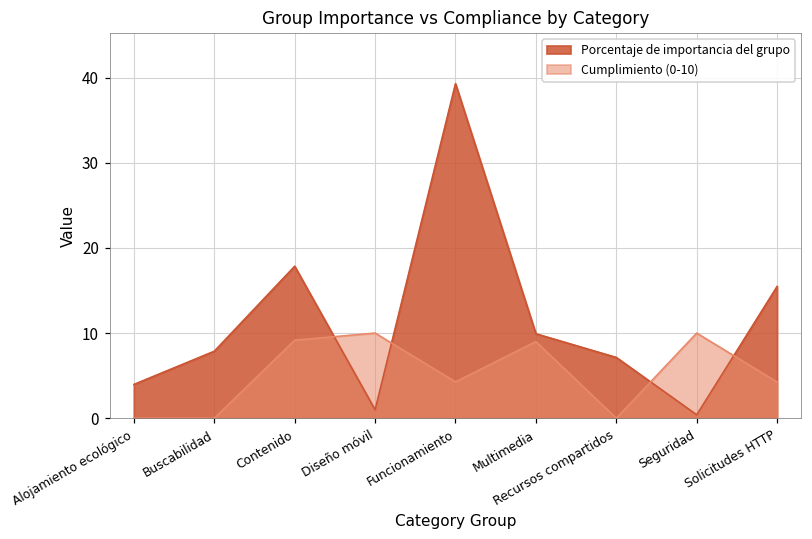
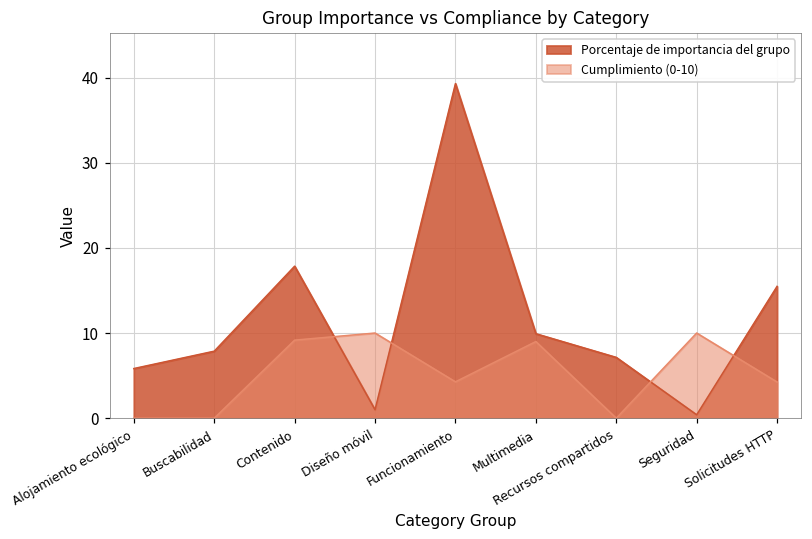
  {
    "Porcentaje de importancia del grupo": {
-     "Alojamiento ecológico": 4,
+     "Alojamiento ecológico": 6,
      "Buscabilidad": 8,
      "Contenido": 18,
      "Diseño móvil": 1,
      "Funcionamiento": 39,
      "Multimedia": 10,
      "Recursos compartidos": 7,
      "Seguridad": 0,
      "Solicitudes HTTP": 15
    },
    "Cumplimiento (0-10)": {
      "Alojamiento ecológico": 0,
      "Buscabilidad": 0,
      "Contenido": 9,
      "Diseño móvil": 10,
      "Funcionamiento": 4,
      "Multimedia": 9,
      "Recursos compartidos": 0,
      "Seguridad": 10,
      "Solicitudes HTTP": 4
    }
  }
